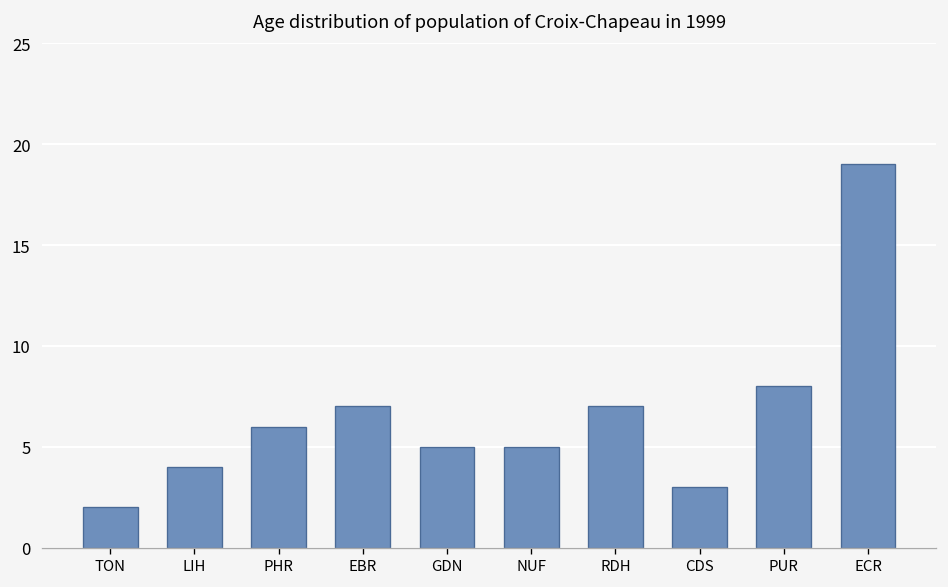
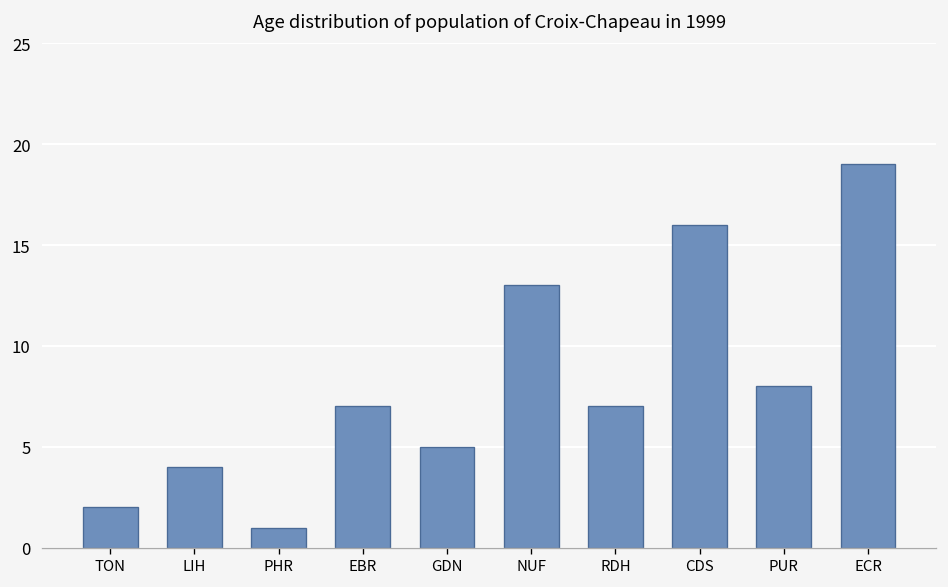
  {
    "TON": 2,
    "LIH": 4,
-   "PHR": 6,
+   "PHR": 1,
    "EBR": 7,
    "GDN": 5,
-   "NUF": 5,
+   "NUF": 13,
    "RDH": 7,
-   "CDS": 3,
+   "CDS": 16,
    "PUR": 8,
    "ECR": 19
  }
